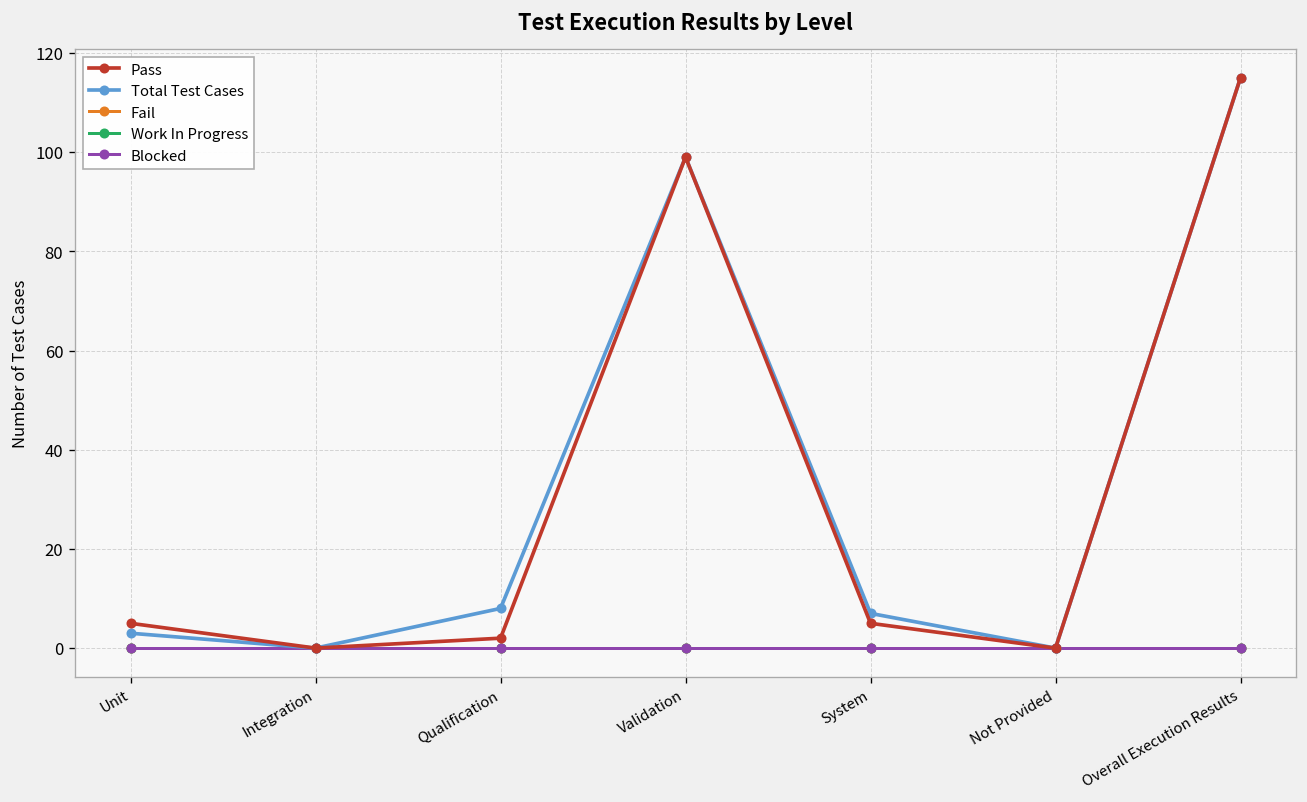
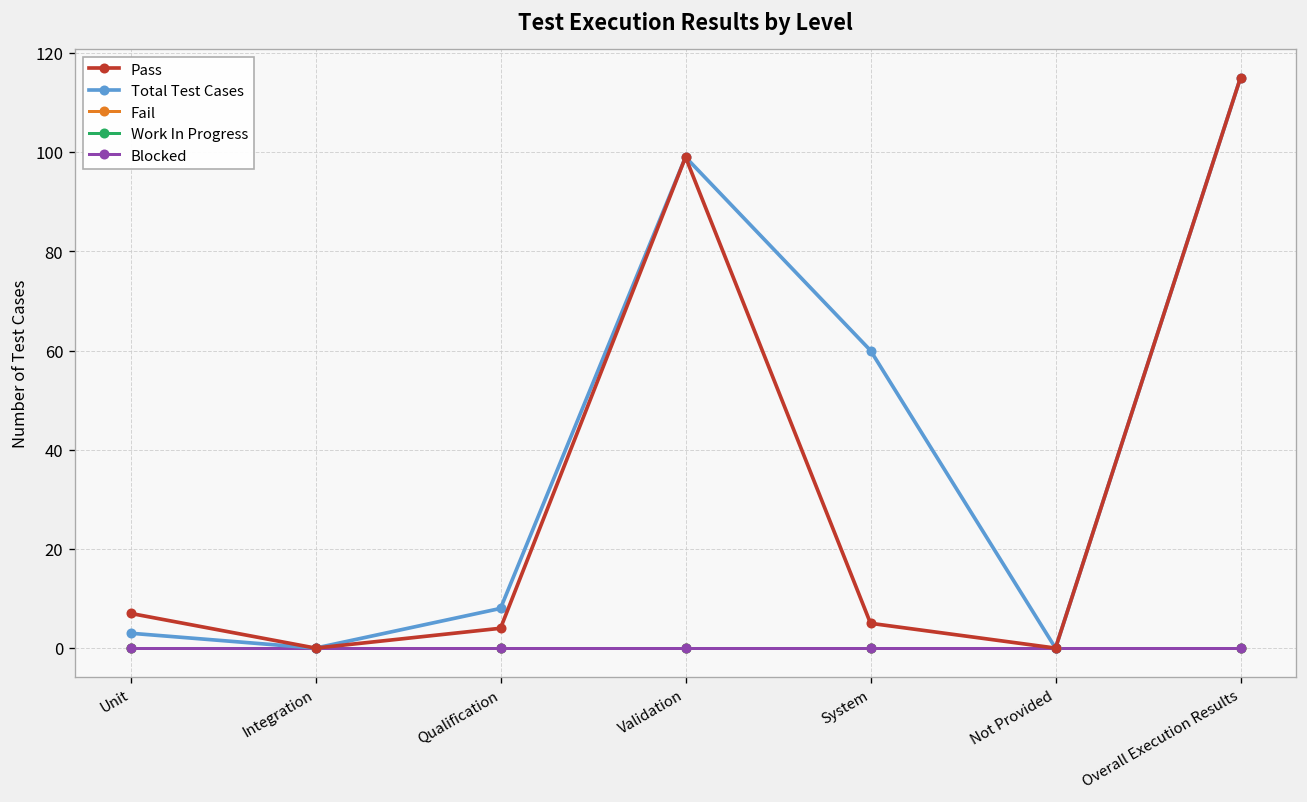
  {
    "Pass": {
-     "Unit": 5,
-     "Qualification": 2,
+     "Unit": 7,
+     "Qualification": 4,
      "System": 5
    },
    "Total Test Cases": {
      "Unit": 3,
      "Qualification": 8,
-     "System": 7
+     "System": 60
    },
    "Blocked": {
      "Unit": 0,
      "Qualification": 0,
      "Validation": 0,
      "System": 0,
      "Overall Execution Results": 0
    }
  }
